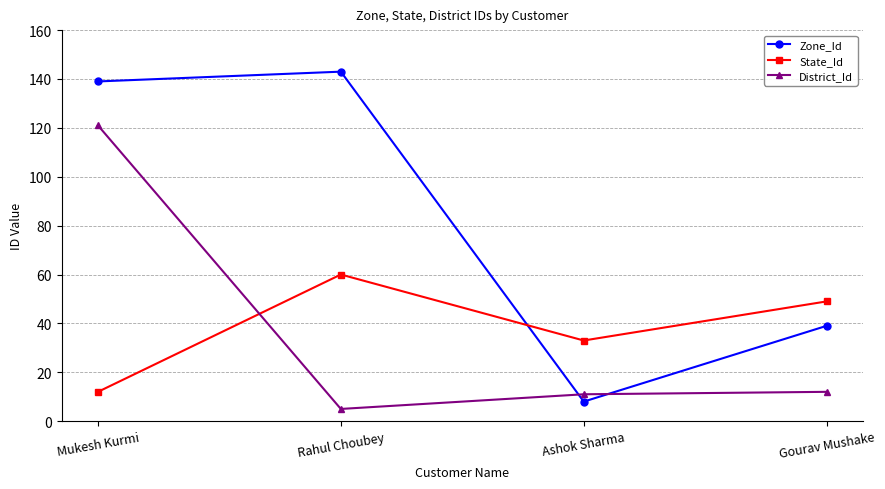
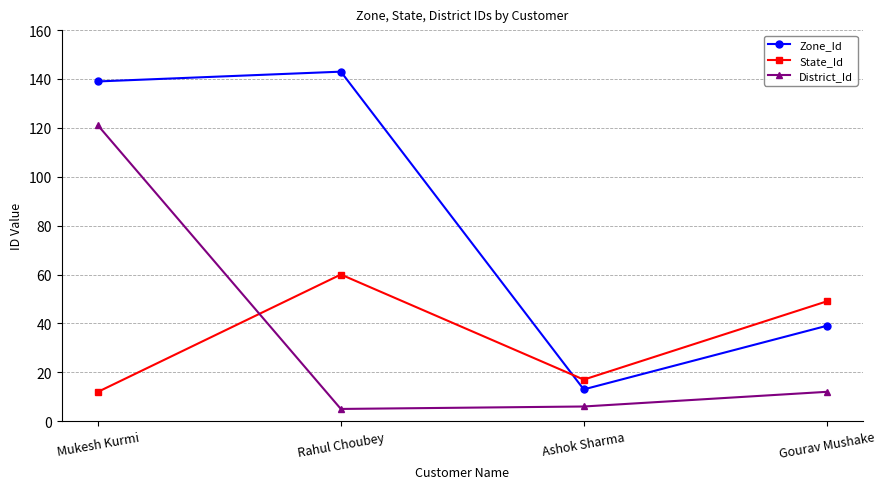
  {
    "Zone_Id": {
      "Mukesh Kurmi": 139,
      "Rahul Choubey": 143,
-     "Ashok Sharma": 8,
+     "Ashok Sharma": 13,
      "Gourav Mushake": 39
    },
    "State_Id": {
      "Mukesh Kurmi": 12,
      "Rahul Choubey": 60,
-     "Ashok Sharma": 33,
+     "Ashok Sharma": 17,
      "Gourav Mushake": 49
    },
    "District_Id": {
      "Mukesh Kurmi": 121,
      "Rahul Choubey": 5,
-     "Ashok Sharma": 11,
+     "Ashok Sharma": 6,
      "Gourav Mushake": 12
    }
  }
